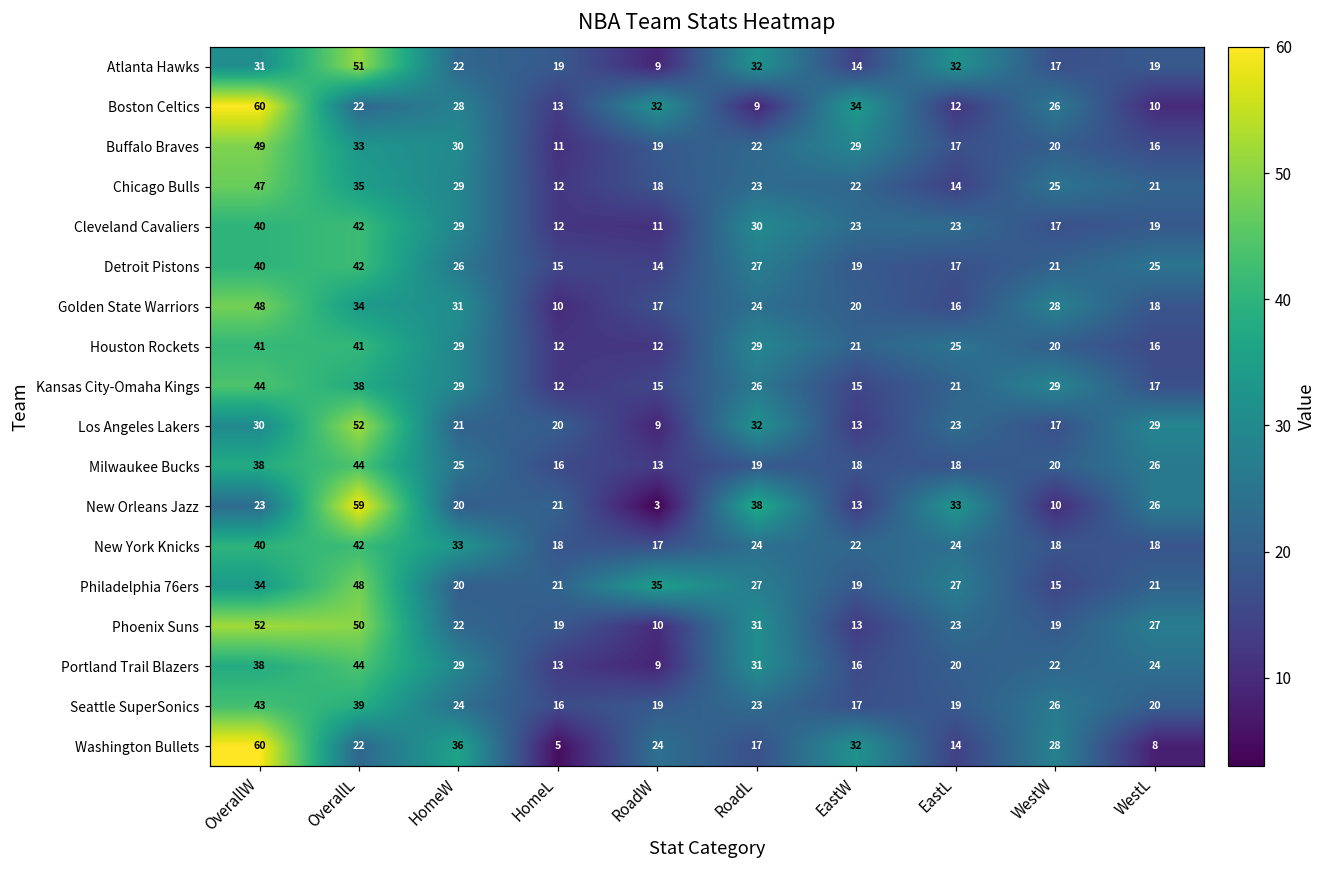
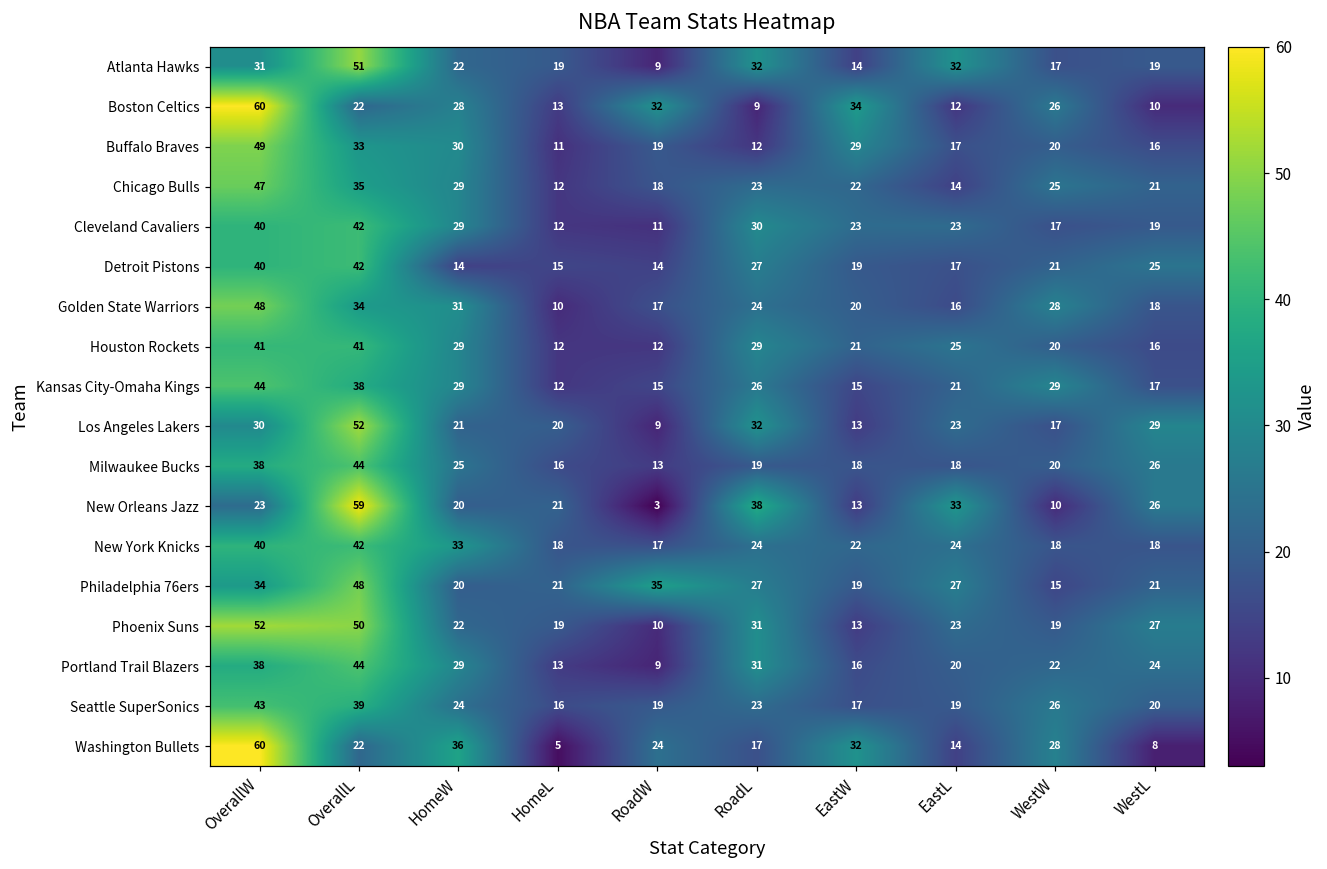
  {
    "Atlanta Hawks": {
      "OverallW": 31,
      "OverallL": 51,
      "HomeW": 22,
      "HomeL": 19,
      "RoadW": 9,
      "RoadL": 32,
      "EastW": 14,
      "EastL": 32,
      "WestW": 17,
      "WestL": 19
    },
    "Boston Celtics": {
      "OverallW": 60,
      "OverallL": 22,
      "HomeW": 28,
      "HomeL": 13,
      "RoadW": 32,
      "RoadL": 9,
      "EastW": 34,
      "EastL": 12,
      "WestW": 26,
      "WestL": 10
    },
    "Buffalo Braves": {
      "OverallW": 49,
      "OverallL": 33,
      "HomeW": 30,
      "HomeL": 11,
      "RoadW": 19,
-     "RoadL": 22,
+     "RoadL": 12,
      "EastW": 29,
      "EastL": 17,
      "WestW": 20,
      "WestL": 16
    },
    "Chicago Bulls": {
      "OverallW": 47,
      "OverallL": 35,
      "HomeW": 29,
      "HomeL": 12,
      "RoadW": 18,
      "RoadL": 23,
      "EastW": 22,
      "EastL": 14,
      "WestW": 25,
      "WestL": 21
    },
    "Cleveland Cavaliers": {
      "OverallW": 40,
      "OverallL": 42,
      "HomeW": 29,
      "HomeL": 12,
      "RoadW": 11,
      "RoadL": 30,
      "EastW": 23,
      "EastL": 23,
      "WestW": 17,
      "WestL": 19
    },
    "Detroit Pistons": {
      "OverallW": 40,
      "OverallL": 42,
-     "HomeW": 26,
+     "HomeW": 14,
      "HomeL": 15,
      "RoadW": 14,
      "RoadL": 27,
      "EastW": 19,
      "EastL": 17,
      "WestW": 21,
      "WestL": 25
    },
    "Golden State Warriors": {
      "OverallW": 48,
      "OverallL": 34,
      "HomeW": 31,
      "HomeL": 10,
      "RoadW": 17,
      "RoadL": 24,
      "EastW": 20,
      "EastL": 16,
      "WestW": 28,
      "WestL": 18
    },
    "Houston Rockets": {
      "OverallW": 41,
      "OverallL": 41,
      "HomeW": 29,
      "HomeL": 12,
      "RoadW": 12,
      "RoadL": 29,
      "EastW": 21,
      "EastL": 25,
      "WestW": 20,
      "WestL": 16
    },
    "Kansas City-Omaha Kings": {
      "OverallW": 44,
      "OverallL": 38,
      "HomeW": 29,
      "HomeL": 12,
      "RoadW": 15,
      "RoadL": 26,
      "EastW": 15,
      "EastL": 21,
      "WestW": 29,
      "WestL": 17
    },
    "Los Angeles Lakers": {
      "OverallW": 30,
      "OverallL": 52,
      "HomeW": 21,
      "HomeL": 20,
      "RoadW": 9,
      "RoadL": 32,
      "EastW": 13,
      "EastL": 23,
      "WestW": 17,
      "WestL": 29
    },
    "Milwaukee Bucks": {
      "OverallW": 38,
      "OverallL": 44,
      "HomeW": 25,
      "HomeL": 16,
      "RoadW": 13,
      "RoadL": 19,
      "EastW": 18,
      "EastL": 18,
      "WestW": 20,
      "WestL": 26
    },
    "New Orleans Jazz": {
      "OverallW": 23,
      "OverallL": 59,
      "HomeW": 20,
      "HomeL": 21,
      "RoadW": 3,
      "RoadL": 38,
      "EastW": 13,
      "EastL": 33,
      "WestW": 10,
      "WestL": 26
    },
    "New York Knicks": {
      "OverallW": 40,
      "OverallL": 42,
      "HomeW": 33,
      "HomeL": 18,
      "RoadW": 17,
      "RoadL": 24,
      "EastW": 22,
      "EastL": 24,
      "WestW": 18,
      "WestL": 18
    },
    "Philadelphia 76ers": {
      "OverallW": 34,
      "OverallL": 48,
      "HomeW": 20,
      "HomeL": 21,
      "RoadW": 35,
      "RoadL": 27,
      "EastW": 19,
      "EastL": 27,
      "WestW": 15,
      "WestL": 21
    },
    "Phoenix Suns": {
      "OverallW": 52,
      "OverallL": 50,
      "HomeW": 22,
      "HomeL": 19,
      "RoadW": 10,
      "RoadL": 31,
      "EastW": 13,
      "EastL": 23,
      "WestW": 19,
      "WestL": 27
    },
    "Portland Trail Blazers": {
      "OverallW": 38,
      "OverallL": 44,
      "HomeW": 29,
      "HomeL": 13,
      "RoadW": 9,
      "RoadL": 31,
      "EastW": 16,
      "EastL": 20,
      "WestW": 22,
      "WestL": 24
    },
    "Seattle SuperSonics": {
      "OverallW": 43,
      "OverallL": 39,
      "HomeW": 24,
      "HomeL": 16,
      "RoadW": 19,
      "RoadL": 23,
      "EastW": 17,
      "EastL": 19,
      "WestW": 26,
      "WestL": 20
    },
    "Washington Bullets": {
      "OverallW": 60,
      "OverallL": 22,
      "HomeW": 36,
      "HomeL": 5,
      "RoadW": 24,
      "RoadL": 17,
      "EastW": 32,
      "EastL": 14,
      "WestW": 28,
      "WestL": 8
    }
  }
